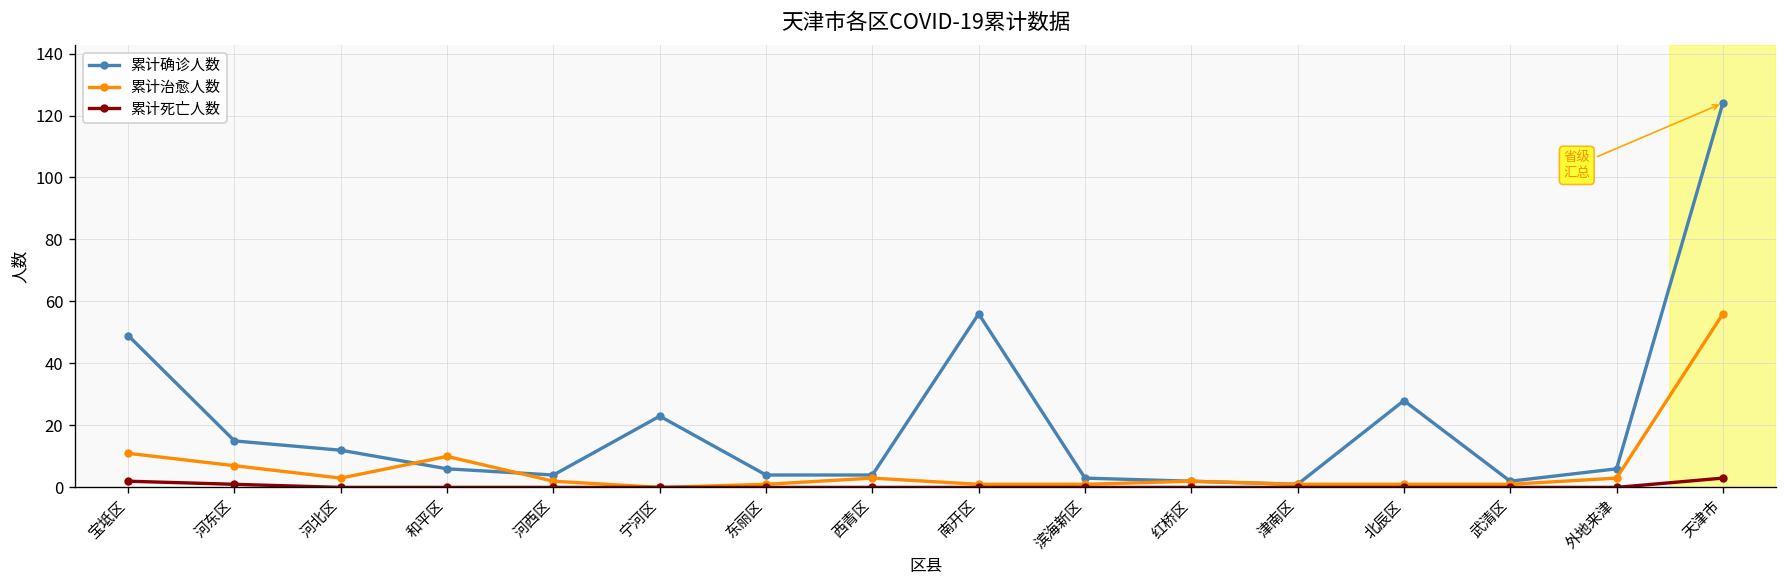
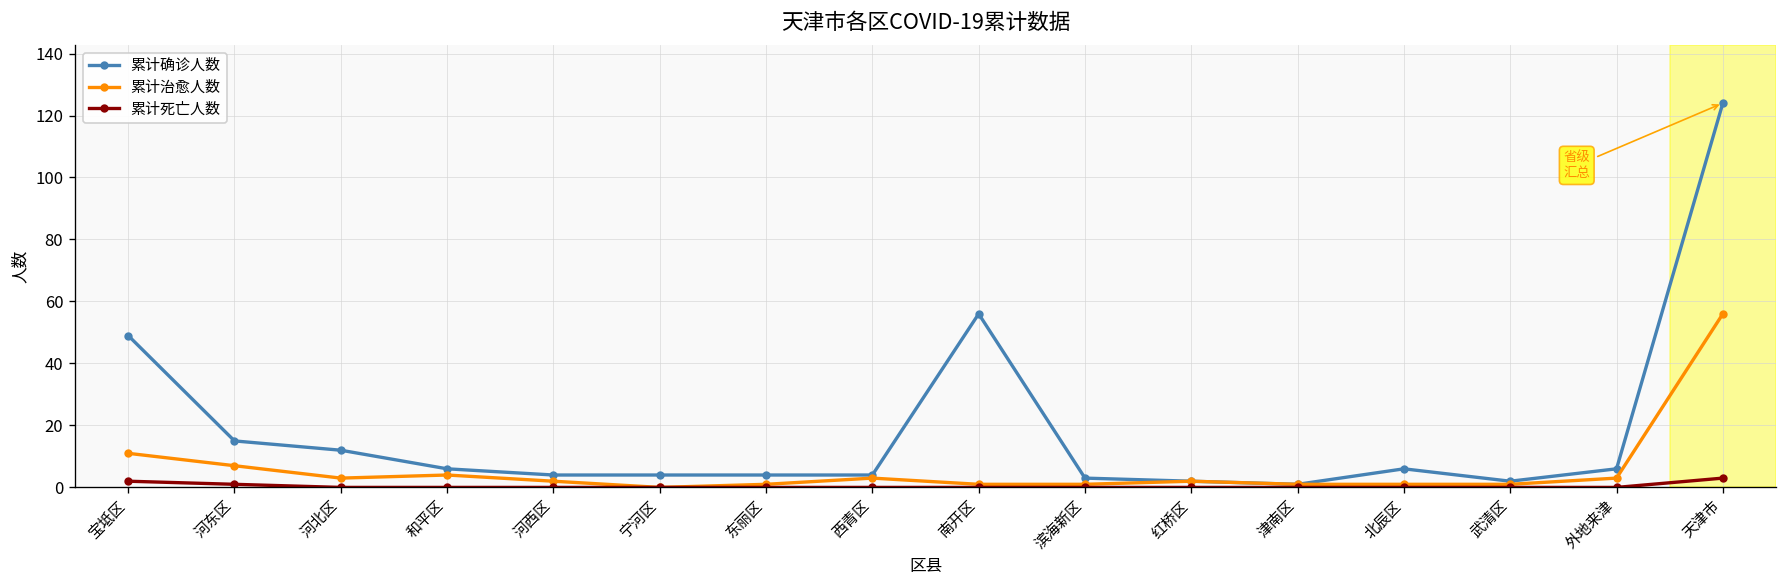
  {
    "累计确诊人数": {
      "宝坻区": 49,
      "河东区": 15,
      "河北区": 12,
      "和平区": 6,
      "河西区": 4,
-     "宁河区": 23,
+     "宁河区": 4,
      "东丽区": 4,
      "西青区": 4,
      "南开区": 56,
      "滨海新区": 3,
-     "北辰区": 28,
+     "北辰区": 6,
      "武清区": 2,
      "外地来津": 6,
      "天津市": 124
    },
    "累计治愈人数": {
      "宝坻区": 11,
      "河东区": 7,
      "河北区": 3,
-     "和平区": 10,
+     "和平区": 4,
      "河西区": 2,
      "东丽区": 1,
      "西青区": 3,
      "南开区": 1,
      "滨海新区": 1,
      "北辰区": 1,
      "武清区": 1,
      "外地来津": 3,
      "天津市": 56
    },
    "累计死亡人数": {
      "宝坻区": 2,
      "河东区": 1,
      "河北区": 0,
      "和平区": 0,
      "河西区": 0,
      "东丽区": 0,
      "西青区": 0,
      "南开区": 0,
      "滨海新区": 0,
      "红桥区": 0,
      "津南区": 0,
      "北辰区": 0,
      "武清区": 0,
      "外地来津": 0,
      "天津市": 3
    }
  }
